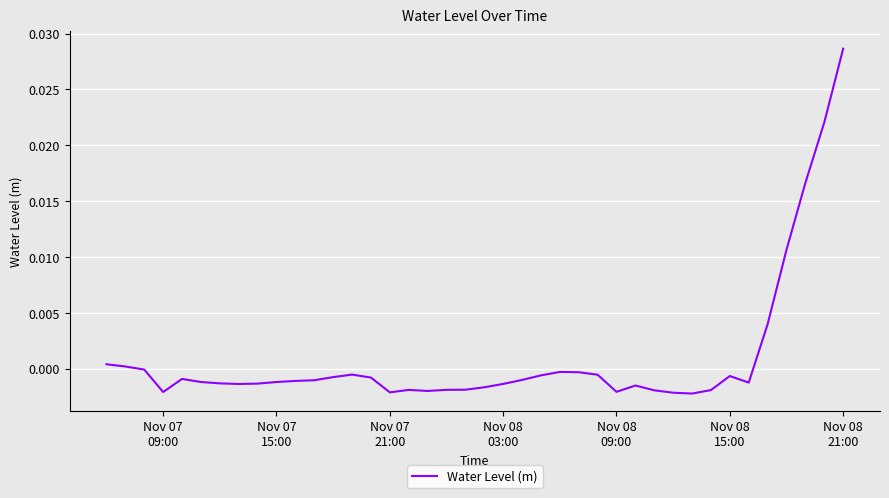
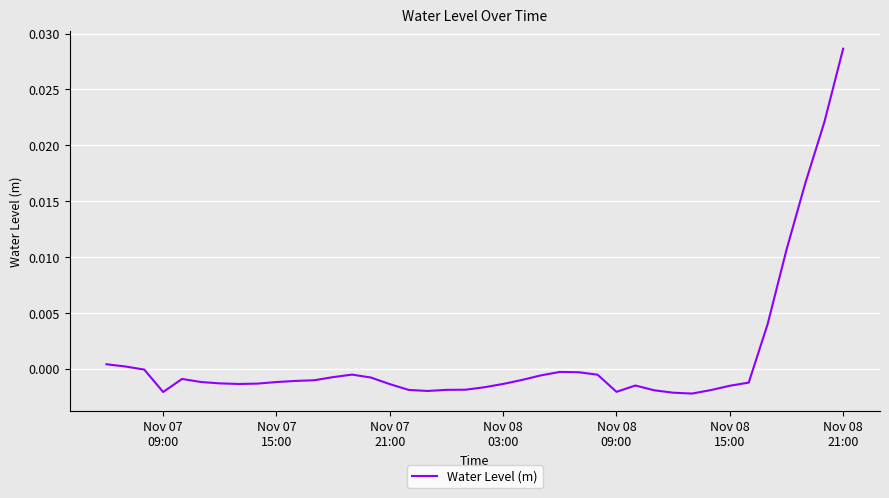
  {
    "Nov 07 09:00": -0.0021,
    "Nov 07 15:00": -0.0012,
-   "Nov 07 21:00": -0.0021,
+   "Nov 07 21:00": -0.0014,
    "Nov 08 03:00": -0.0014,
    "Nov 08 09:00": -0.0021,
-   "Nov 08 15:00": -0.0007,
+   "Nov 08 15:00": -0.0015,
    "Nov 08 21:00": 0.0287
  }
